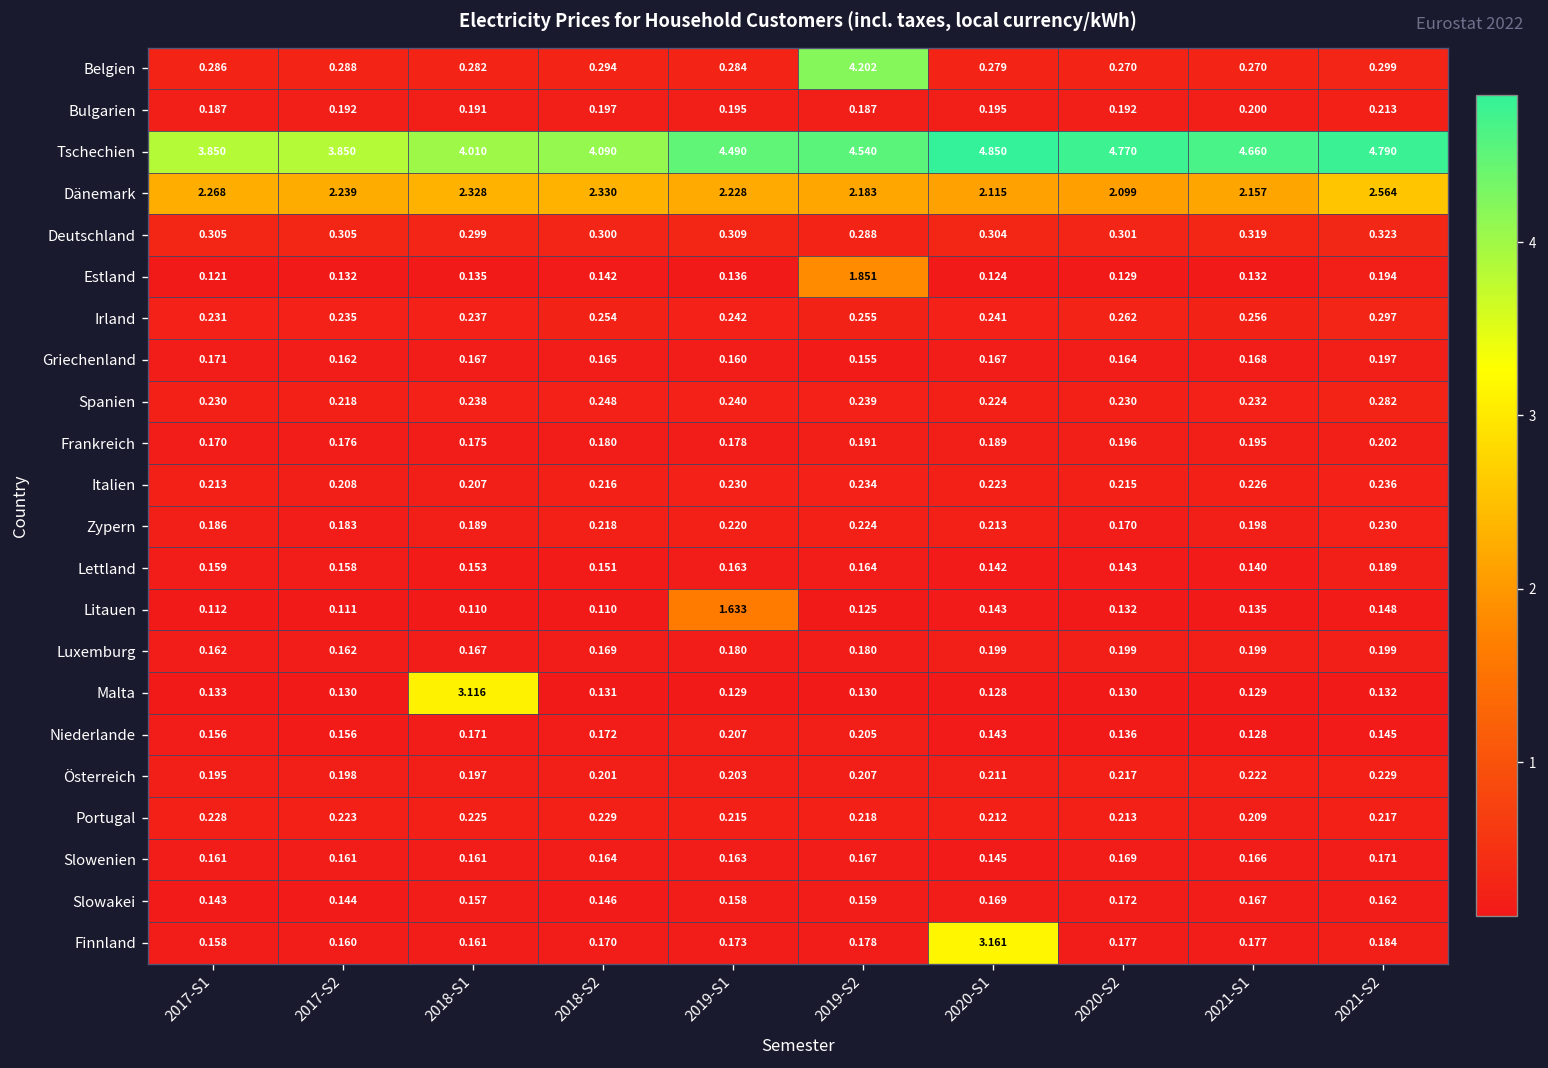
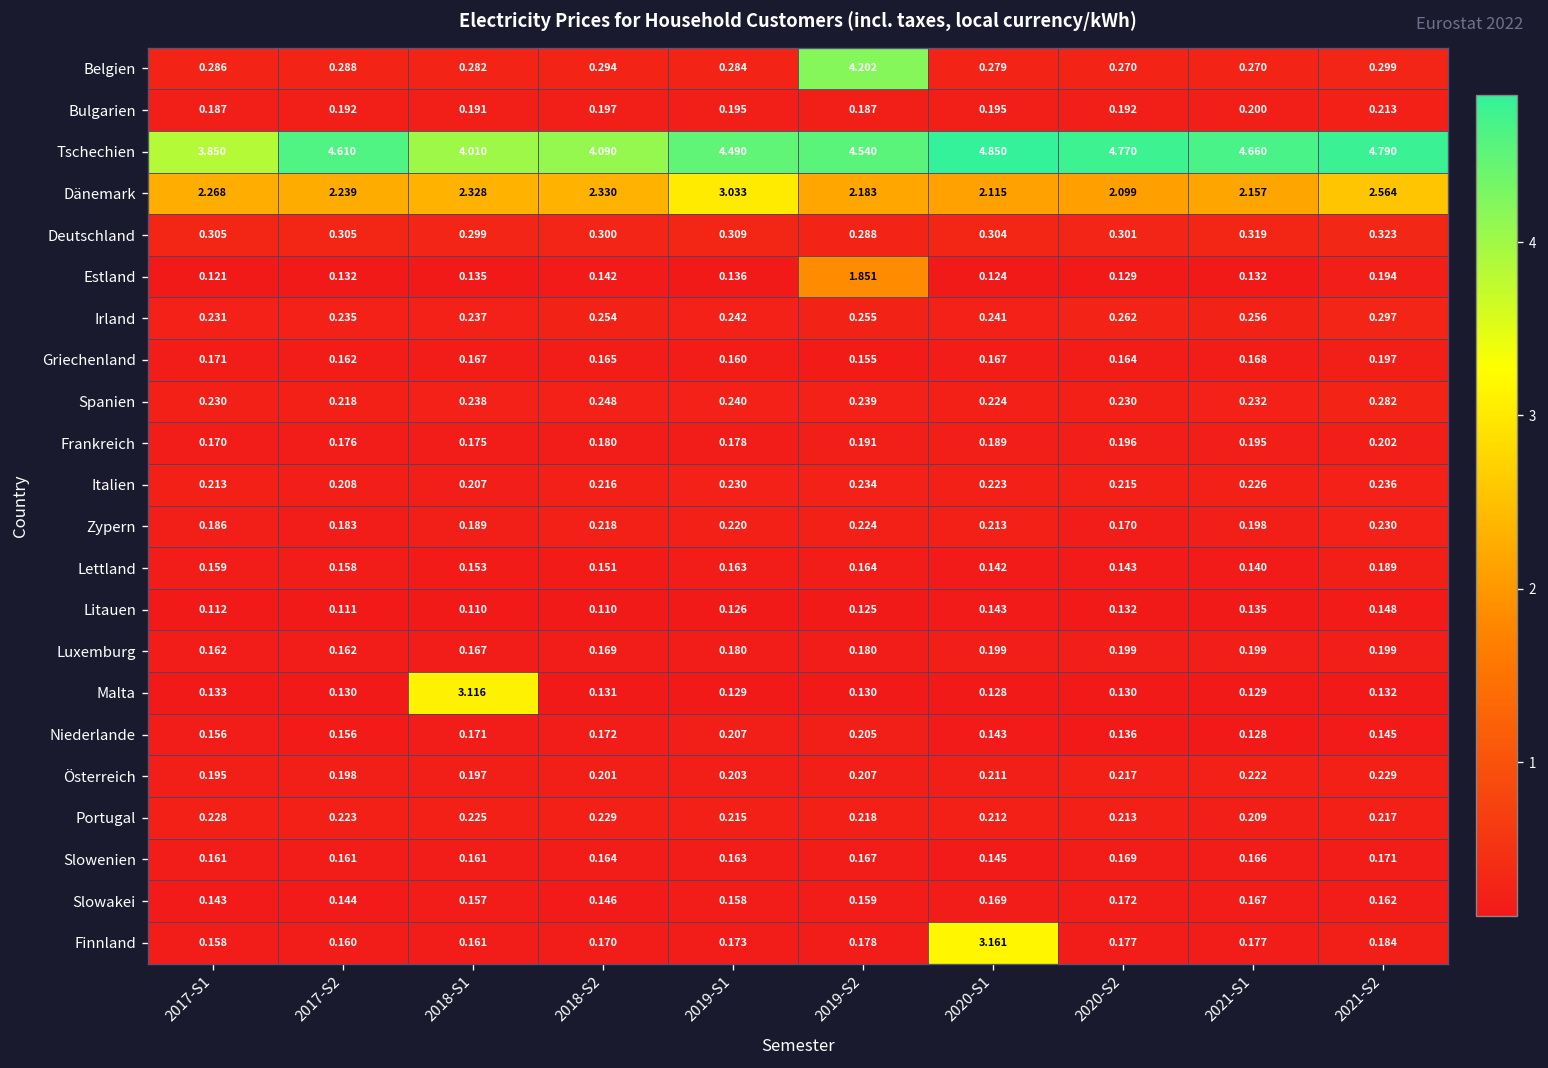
  {
    "Tschechien": {
      "2017-S1": 3.850,
-     "2017-S2": 3.850,
+     "2017-S2": 4.610,
      "2018-S1": 4.010,
      "2018-S2": 4.090,
      "2019-S1": 4.490,
      "2019-S2": 4.540,
      "2020-S1": 4.850,
      "2020-S2": 4.770,
      "2021-S1": 4.660,
      "2021-S2": 4.790
    },
    "Dänemark": {
      "2017-S1": 2.268,
      "2017-S2": 2.239,
      "2018-S1": 2.328,
      "2018-S2": 2.330,
-     "2019-S1": 2.228,
+     "2019-S1": 3.033,
      "2019-S2": 2.183,
      "2020-S1": 2.115,
      "2020-S2": 2.099,
      "2021-S1": 2.157,
      "2021-S2": 2.564
    },
    "Litauen": {
      "2017-S1": 0.112,
      "2017-S2": 0.111,
      "2018-S1": 0.110,
      "2018-S2": 0.110,
-     "2019-S1": 1.633,
+     "2019-S1": 0.126,
      "2019-S2": 0.125,
      "2020-S1": 0.143,
      "2020-S2": 0.132,
      "2021-S1": 0.135,
      "2021-S2": 0.148
    }
  }
